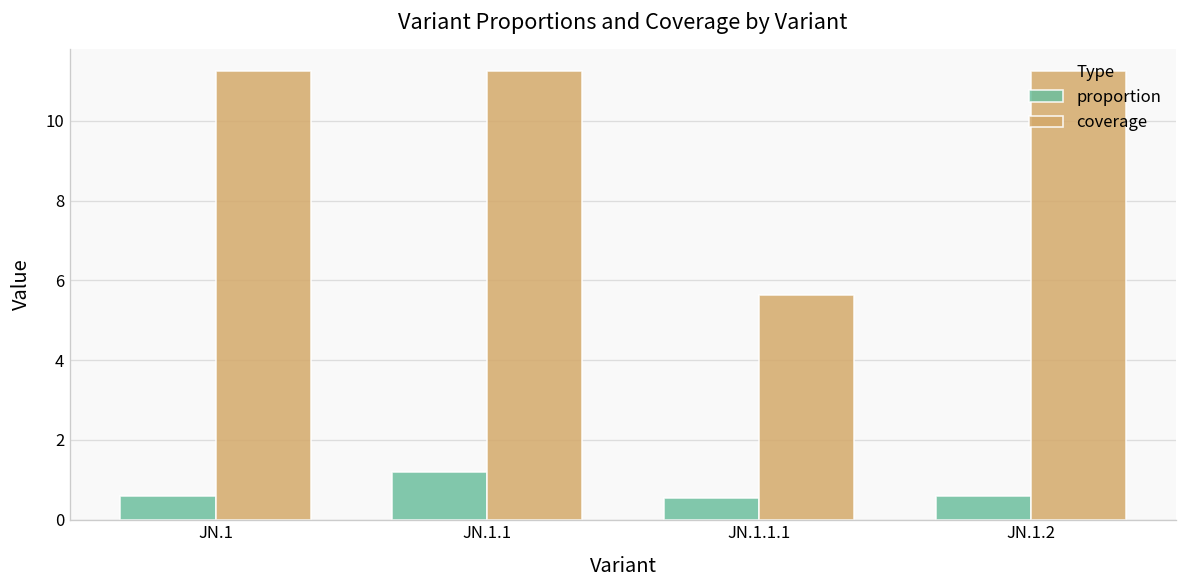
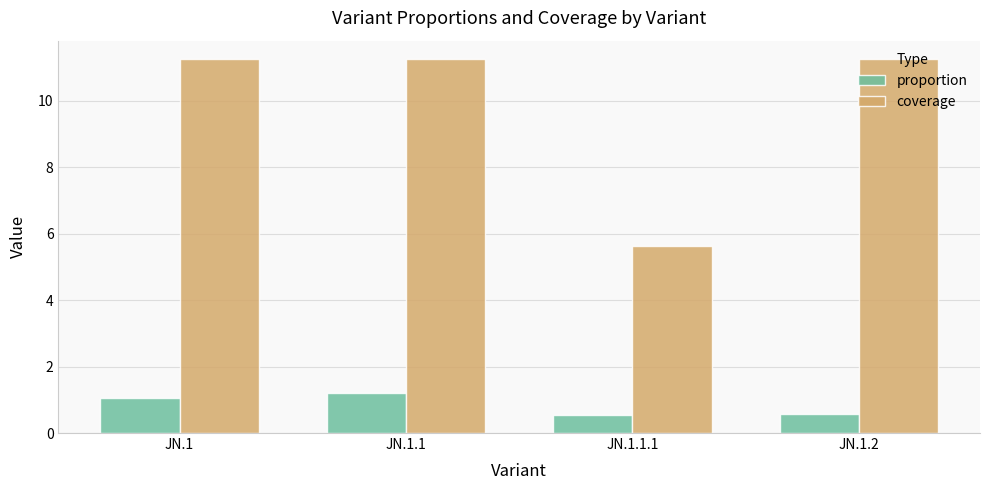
  {
    "proportion": {
-     "JN.1": 0.6,
+     "JN.1": 1.1,
      "JN.1.1": 1.2,
      "JN.1.1.1": 0.6,
      "JN.1.2": 0.6
    },
    "coverage": {
      "JN.1": 11.2,
      "JN.1.1": 11.2,
      "JN.1.1.1": 5.6,
      "JN.1.2": 11.2
    }
  }
